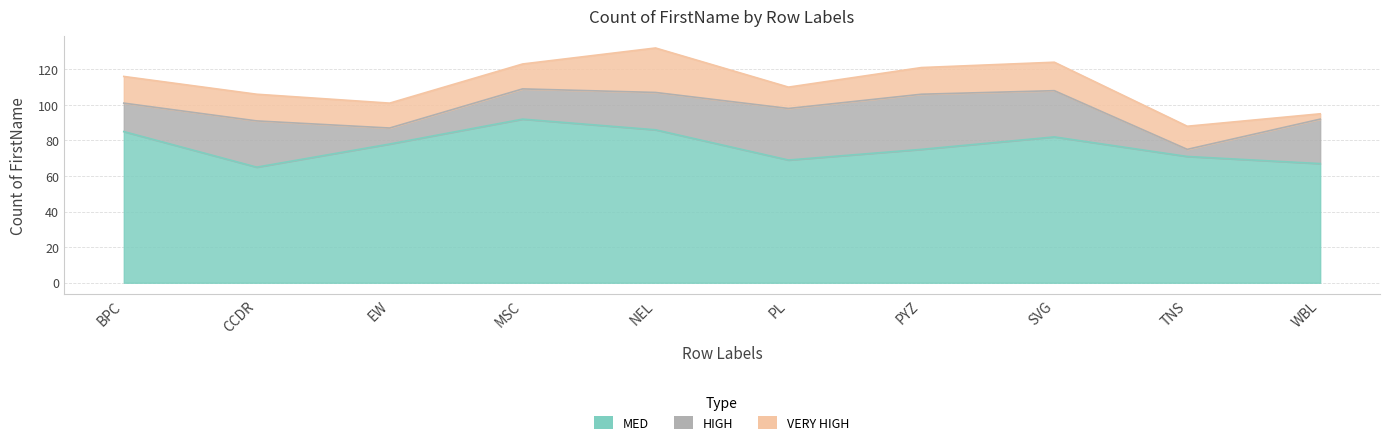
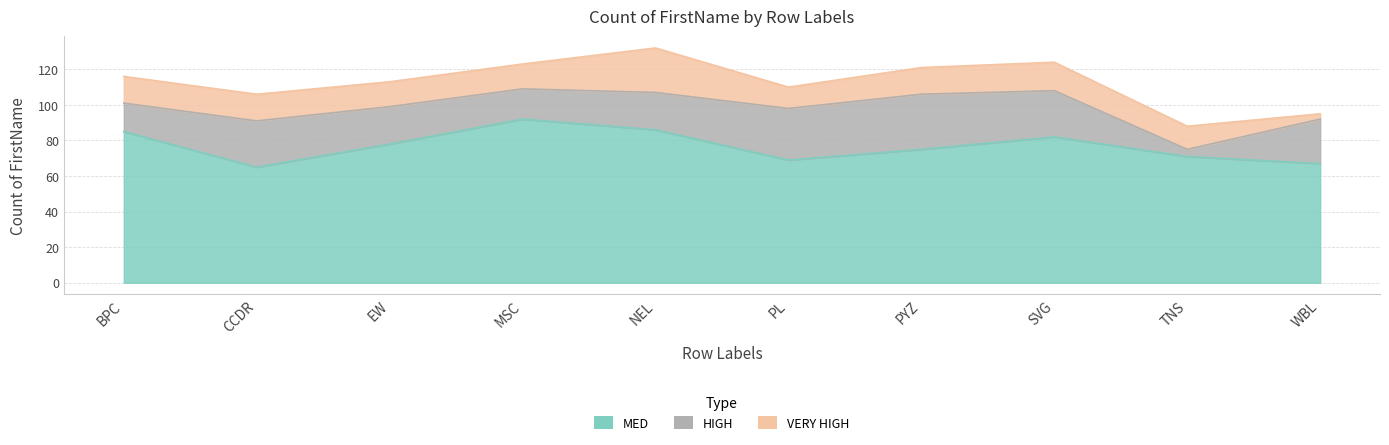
  {
    "MED": {
      "BPC": 85,
      "CCDR": 65,
      "EW": 78,
      "MSC": 92,
      "NEL": 86,
      "PL": 69,
      "PYZ": 75,
      "SVG": 82,
      "TNS": 71,
      "WBL": 67
    },
    "HIGH": {
      "BPC": 16,
      "CCDR": 26,
-     "EW": 9,
+     "EW": 21,
      "MSC": 17,
      "NEL": 21,
      "PL": 29,
      "PYZ": 31,
      "SVG": 26,
      "TNS": 4,
      "WBL": 25
    },
    "VERY HIGH": {
      "BPC": 15,
      "CCDR": 15,
      "EW": 14,
      "MSC": 14,
      "NEL": 25,
      "PL": 12,
      "PYZ": 15,
      "SVG": 16,
      "TNS": 13,
      "WBL": 3
    }
  }
